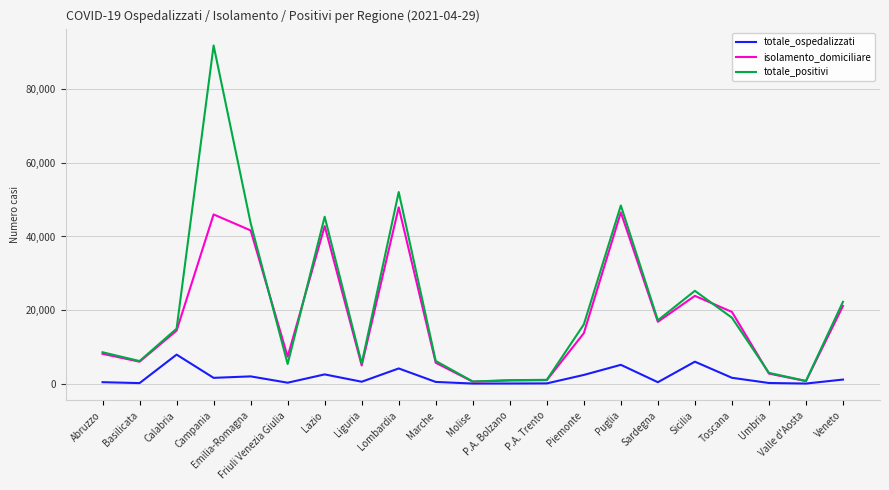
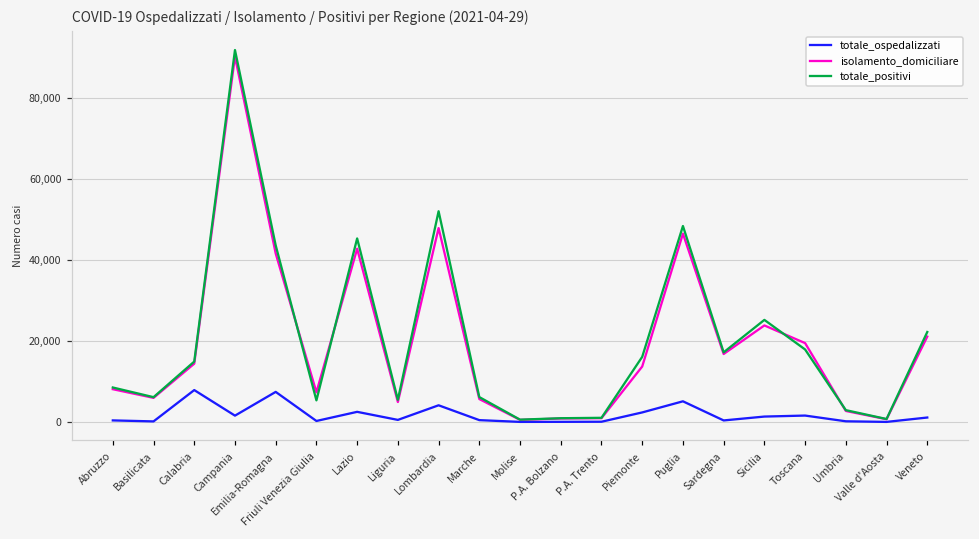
  {
    "totale_ospedalizzati": {
      "Abruzzo": "0",
      "Basilicata": "0",
      "Calabria": "8,000",
      "Campania": "2,000",
-     "Emilia-Romagna": "2,000",
+     "Emilia-Romagna": "7,000",
      "Friuli Venezia Giulia": "0",
      "Lazio": "3,000",
      "Liguria": "1,000",
      "Lombardia": "4,000",
      "Marche": "0",
      "P.A. Bolzano": "0",
      "P.A. Trento": "0",
      "Piemonte": "2,000",
      "Puglia": "5,000",
      "Sardegna": "0",
-     "Sicilia": "6,000",
+     "Sicilia": "1,000",
      "Toscana": "2,000",
      "Umbria": "0",
      "Veneto": "1,000"
    },
    "isolamento_domiciliare": {
-     "Campania": "46,000",
+     "Campania": "90,000",
      "Emilia-Romagna": "42,000",
      "Friuli Venezia Giulia": "7,000",
      "Lazio": "43,000",
      "Lombardia": "48,000",
      "Piemonte": "14,000",
      "Puglia": "47,000",
      "Sicilia": "24,000",
      "Toscana": "20,000",
      "Veneto": "21,000"
    },
    "totale_positivi": {
      "Campania": "92,000",
      "Emilia-Romagna": "44,000",
      "Friuli Venezia Giulia": "5,000",
      "Lazio": "45,000",
      "Lombardia": "52,000",
      "Piemonte": "16,000",
      "Puglia": "48,000",
      "Sicilia": "25,000",
      "Toscana": "18,000",
      "Veneto": "22,000"
    }
  }
